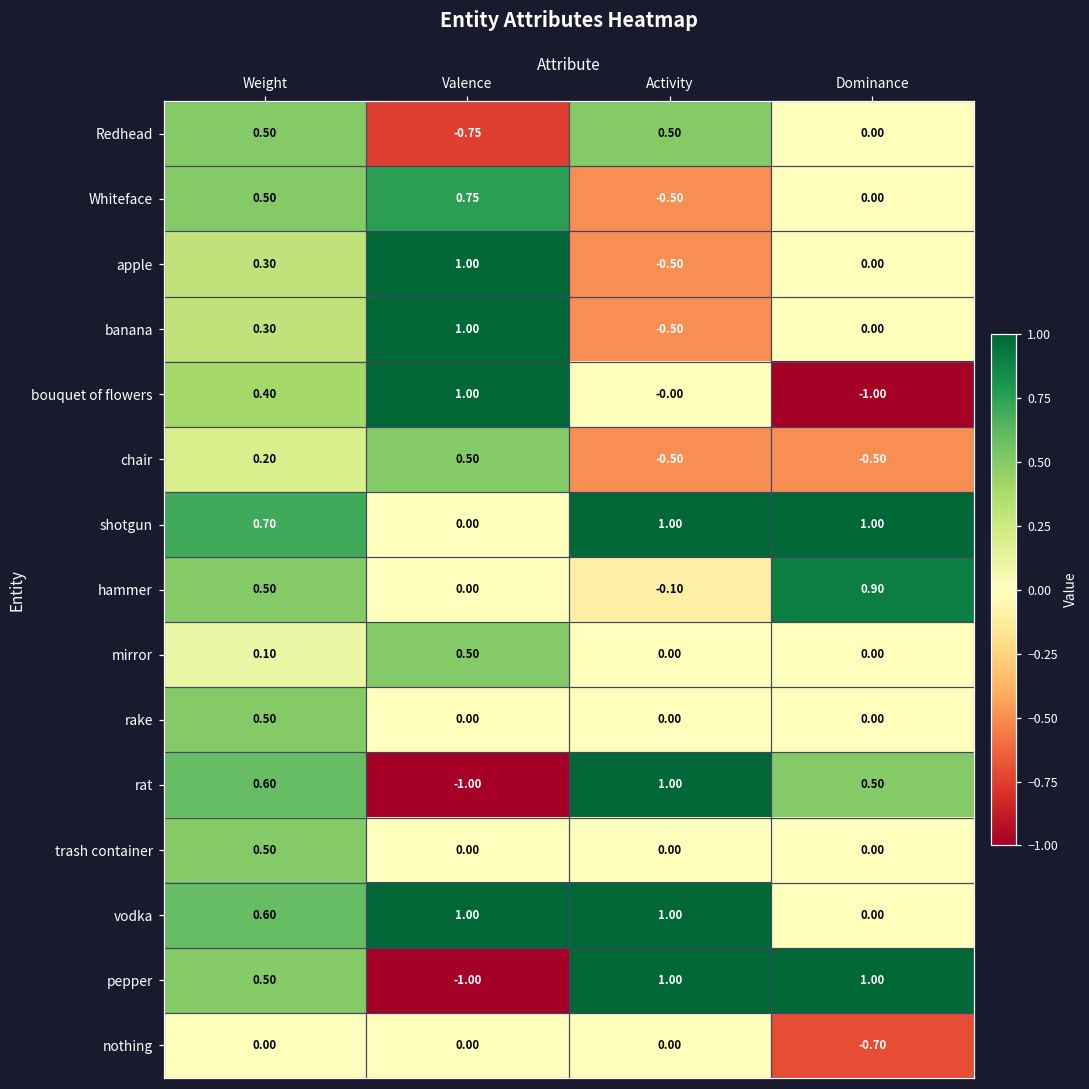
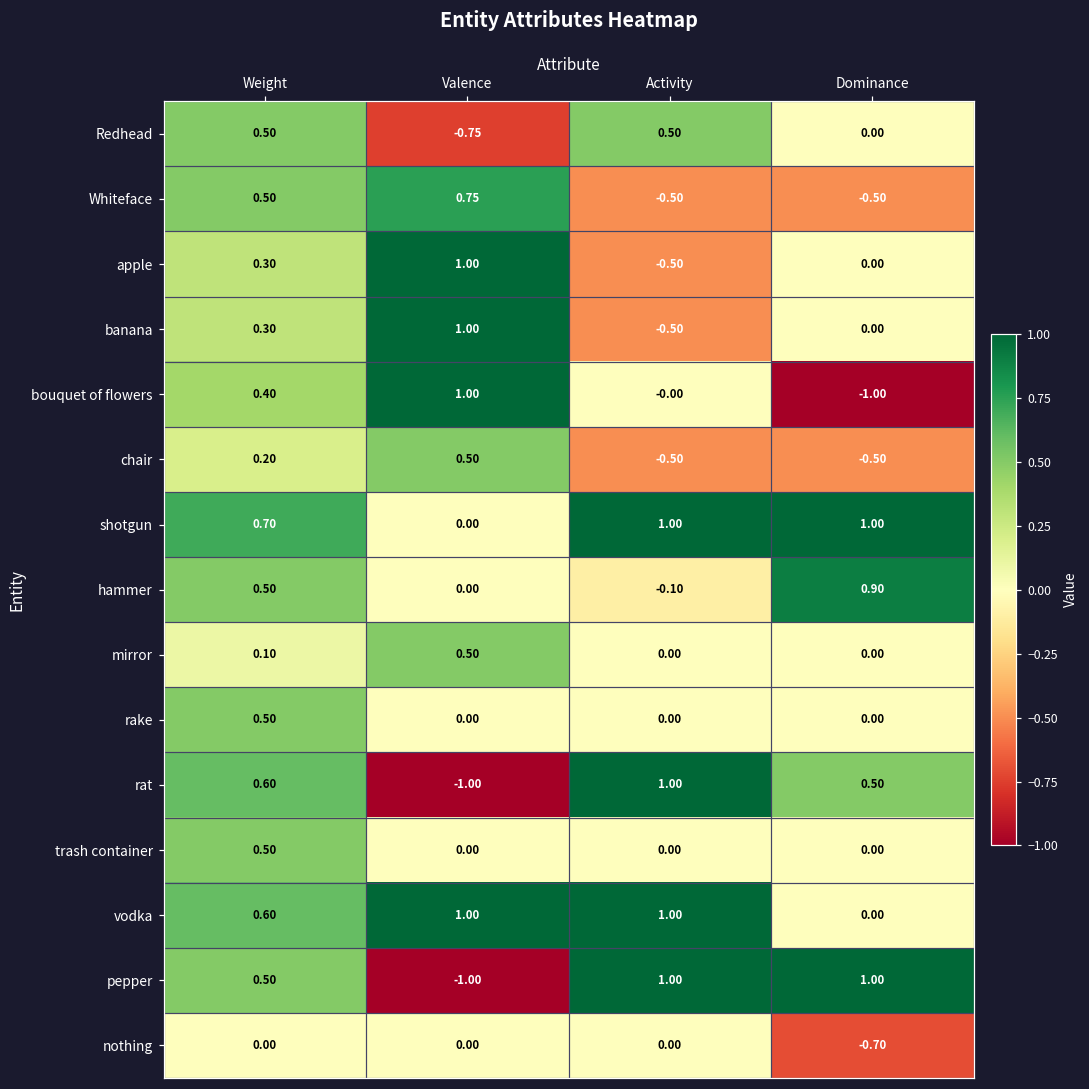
  {
    "Redhead": {
      "Weight": 0.50,
      "Valence": -0.75,
      "Activity": 0.50,
      "Dominance": 0.00
    },
    "Whiteface": {
      "Weight": 0.50,
      "Valence": 0.75,
      "Activity": -0.50,
-     "Dominance": 0.00
+     "Dominance": -0.50
    },
    "apple": {
      "Weight": 0.30,
      "Valence": 1.00,
      "Activity": -0.50,
      "Dominance": 0.00
    },
    "banana": {
      "Weight": 0.30,
      "Valence": 1.00,
      "Activity": -0.50,
      "Dominance": 0.00
    },
    "bouquet of flowers": {
      "Weight": 0.40,
      "Valence": 1.00,
      "Activity": -0.00,
      "Dominance": -1.00
    },
    "chair": {
      "Weight": 0.20,
      "Valence": 0.50,
      "Activity": -0.50,
      "Dominance": -0.50
    },
    "shotgun": {
      "Weight": 0.70,
      "Valence": 0.00,
      "Activity": 1.00,
      "Dominance": 1.00
    },
    "hammer": {
      "Weight": 0.50,
      "Valence": 0.00,
      "Activity": -0.10,
      "Dominance": 0.90
    },
    "mirror": {
      "Weight": 0.10,
      "Valence": 0.50,
      "Activity": 0.00,
      "Dominance": 0.00
    },
    "rake": {
      "Weight": 0.50,
      "Valence": 0.00,
      "Activity": 0.00,
      "Dominance": 0.00
    },
    "rat": {
      "Weight": 0.60,
      "Valence": -1.00,
      "Activity": 1.00,
      "Dominance": 0.50
    },
    "trash container": {
      "Weight": 0.50,
      "Valence": 0.00,
      "Activity": 0.00,
      "Dominance": 0.00
    },
    "vodka": {
      "Weight": 0.60,
      "Valence": 1.00,
      "Activity": 1.00,
      "Dominance": 0.00
    },
    "pepper": {
      "Weight": 0.50,
      "Valence": -1.00,
      "Activity": 1.00,
      "Dominance": 1.00
    },
    "nothing": {
      "Weight": 0.00,
      "Valence": 0.00,
      "Activity": 0.00,
      "Dominance": -0.70
    }
  }
